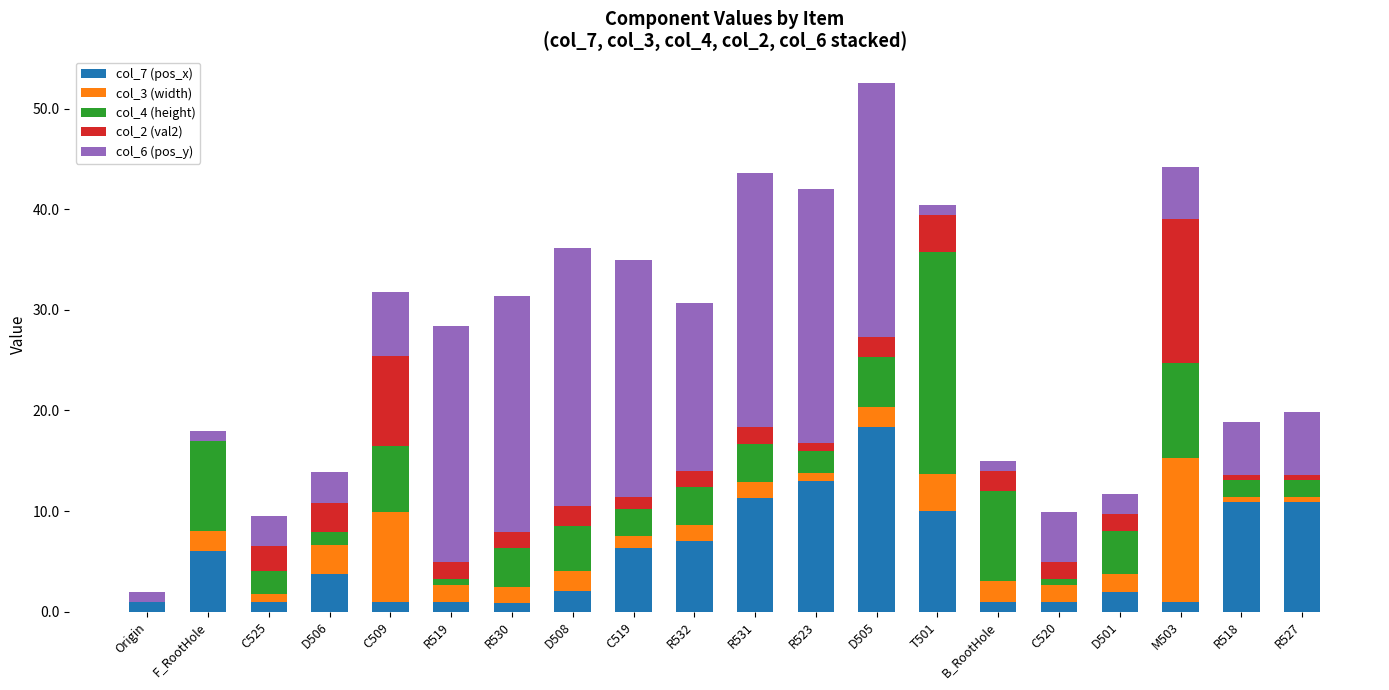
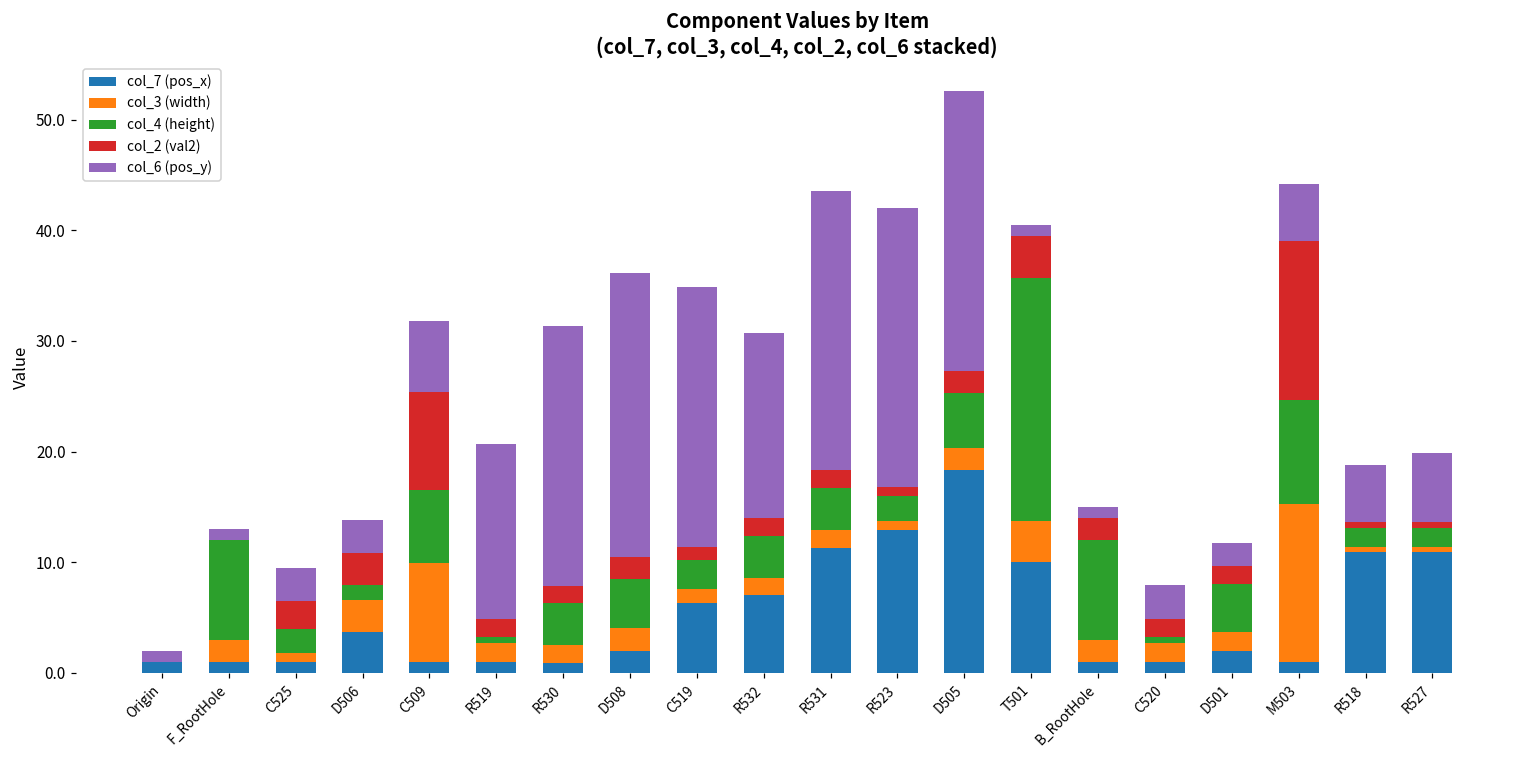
  {
    "col_7 (pos_x)": {
      "Origin": 1,
-     "F_RootHole": 6,
+     "F_RootHole": 1,
      "C525": 1,
      "D506": 3.7,
      "C509": 1,
      "R519": 1,
      "R530": 1,
      "D508": 2,
      "C519": 6.3,
      "R532": 7,
      "R531": 11.3,
      "R523": 13,
      "D505": 18.3,
      "T501": 10,
      "B_RootHole": 1,
      "C520": 1,
      "D501": 2,
      "M503": 1,
      "R518": 11,
      "R527": 11
    },
    "col_3 (width)": {
      "Origin": 0.0,
      "F_RootHole": 2.0,
      "C525": 0.8,
      "D506": 2.9,
      "C509": 8.9,
      "R519": 1.7,
      "R530": 1.6,
      "D508": 2.0,
      "C519": 1.3,
      "R532": 1.6,
      "R531": 1.6,
      "R523": 0.8,
      "D505": 2.0,
      "T501": 3.7,
      "B_RootHole": 2.0,
      "C520": 1.7,
      "D501": 1.7,
      "M503": 14.3,
      "R518": 0.5,
      "R527": 0.5
    },
    "col_4 (height)": {
      "Origin": 0.0,
      "F_RootHole": 9.0,
      "C525": 2.2,
      "D506": 1.4,
      "C509": 6.6,
      "R519": 0.5,
      "R530": 3.8,
      "D508": 4.5,
      "C519": 2.6,
      "R532": 3.8,
      "R531": 3.8,
      "R523": 2.2,
      "D505": 5.0,
      "T501": 22.0,
      "B_RootHole": 9.0,
      "C520": 0.5,
      "D501": 4.3,
      "M503": 9.4,
      "R518": 1.7,
      "R527": 1.7
    },
    "col_2 (val2)": {
      "Origin": 0.0,
      "F_RootHole": 0.0,
      "C525": 2.5,
      "D506": 2.9,
      "C509": 8.9,
      "R519": 1.7,
      "R530": 1.6,
      "D508": 2.0,
      "C519": 1.3,
      "R532": 1.6,
      "R531": 1.6,
      "R523": 0.8,
      "D505": 2.0,
      "T501": 3.7,
      "B_RootHole": 2.0,
      "C520": 1.7,
      "D501": 1.7,
      "M503": 14.3,
      "R518": 0.5,
      "R527": 0.5
    },
    "col_6 (pos_y)": {
      "Origin": 1.0,
      "F_RootHole": 1.0,
      "C525": 3.0,
      "D506": 3.0,
      "C509": 6.4,
-     "R519": 23.5,
+     "R519": 15.8,
      "R530": 23.5,
      "D508": 25.6,
      "C519": 23.5,
      "R532": 16.7,
      "R531": 25.3,
      "R523": 25.3,
      "D505": 25.3,
      "T501": 1.0,
      "B_RootHole": 1.0,
-     "C520": 5,
+     "C520": 3,
      "D501": 2.0,
      "M503": 5.2,
      "R518": 5.2,
      "R527": 6.2
    }
  }
